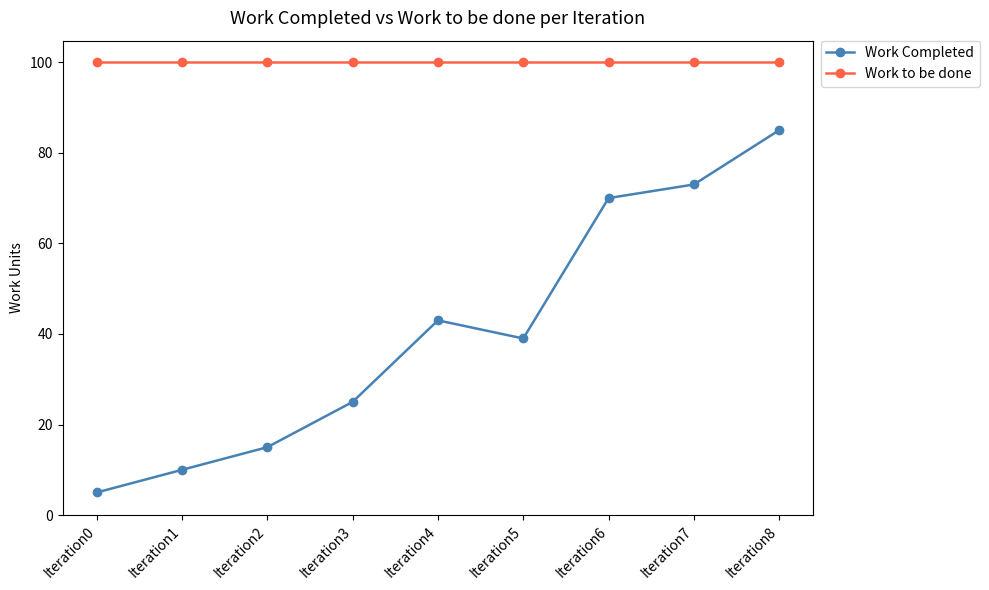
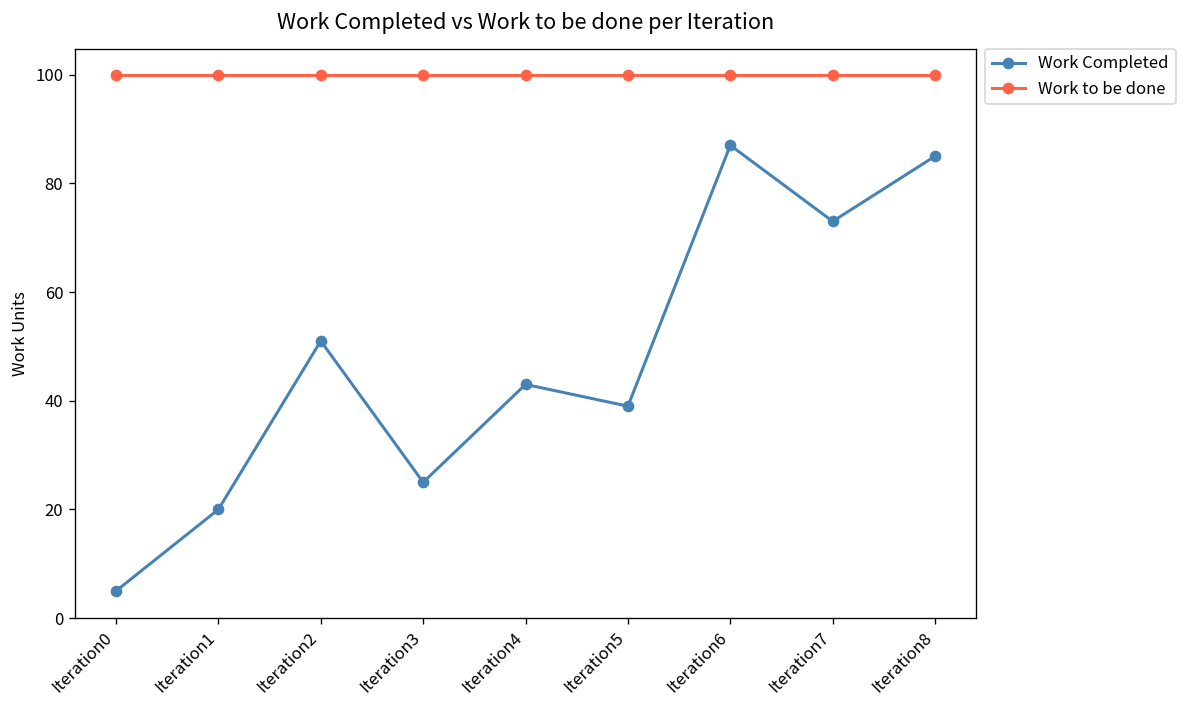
  {
    "Work Completed": {
      "Iteration0": 5,
-     "Iteration1": 10,
-     "Iteration2": 15,
+     "Iteration1": 20,
+     "Iteration2": 51,
      "Iteration3": 25,
      "Iteration4": 43,
      "Iteration5": 39,
-     "Iteration6": 70,
+     "Iteration6": 87,
      "Iteration7": 73,
      "Iteration8": 85
    },
    "Work to be done": {
      "Iteration0": 100,
      "Iteration1": 100,
      "Iteration2": 100,
      "Iteration3": 100,
      "Iteration4": 100,
      "Iteration5": 100,
      "Iteration6": 100,
      "Iteration7": 100,
      "Iteration8": 100
    }
  }
